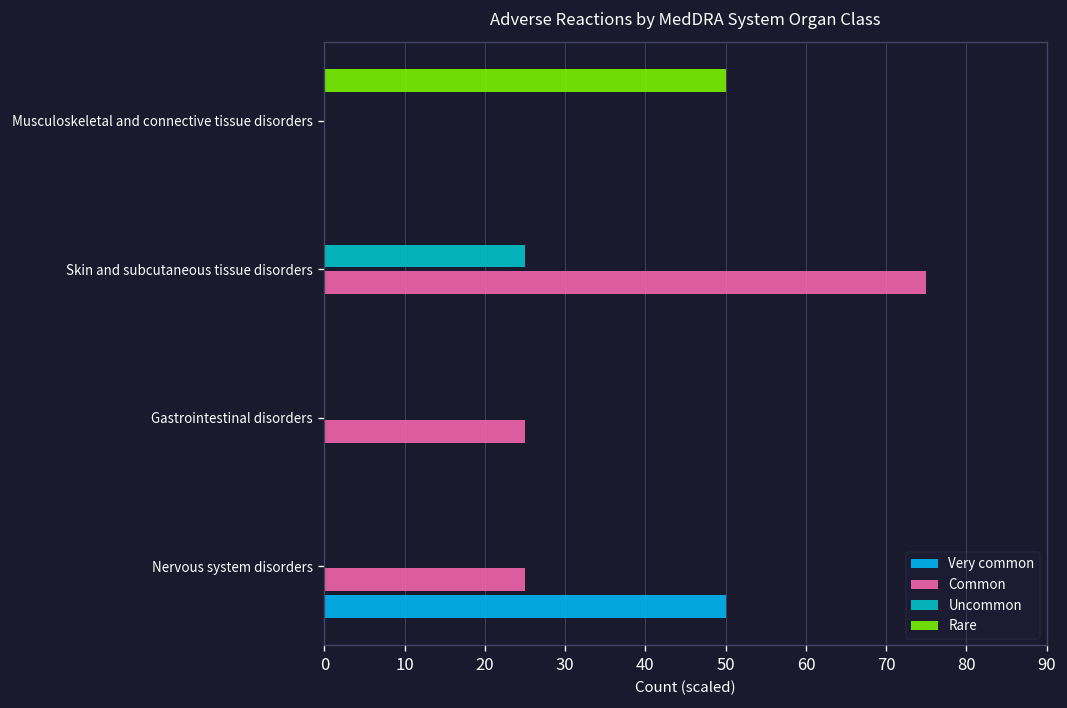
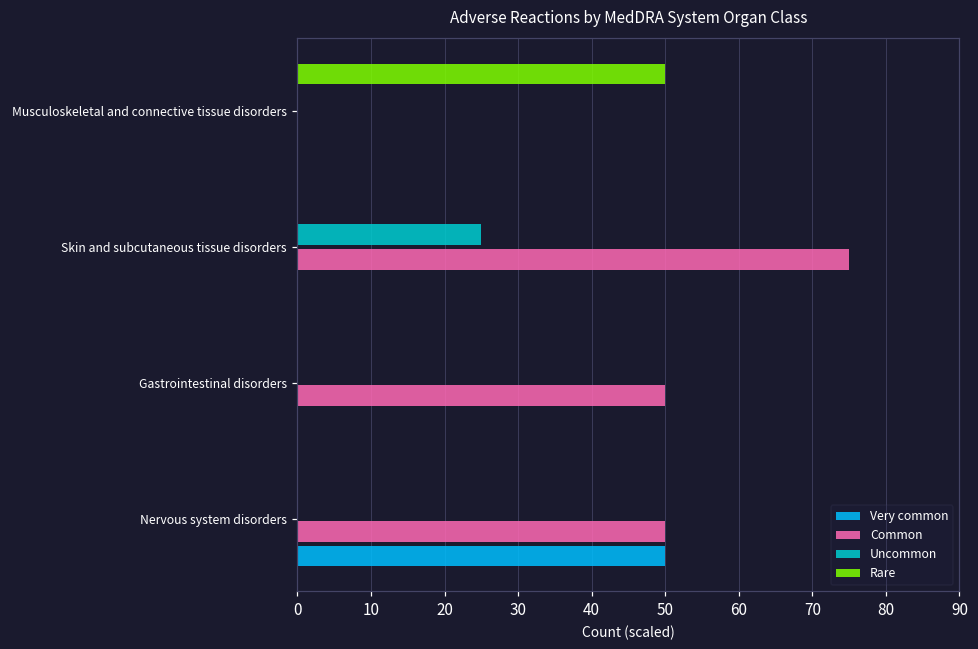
  {
    "Common": {
      "Musculoskeletal and connective tissue disorders": 0,
      "Skin and subcutaneous tissue disorders": 75,
-     "Gastrointestinal disorders": 25,
-     "Nervous system disorders": 25
+     "Gastrointestinal disorders": 50,
+     "Nervous system disorders": 50
    },
    "Rare": {
      "Musculoskeletal and connective tissue disorders": 50,
      "Skin and subcutaneous tissue disorders": 0,
      "Gastrointestinal disorders": 0,
      "Nervous system disorders": 0
    }
  }
